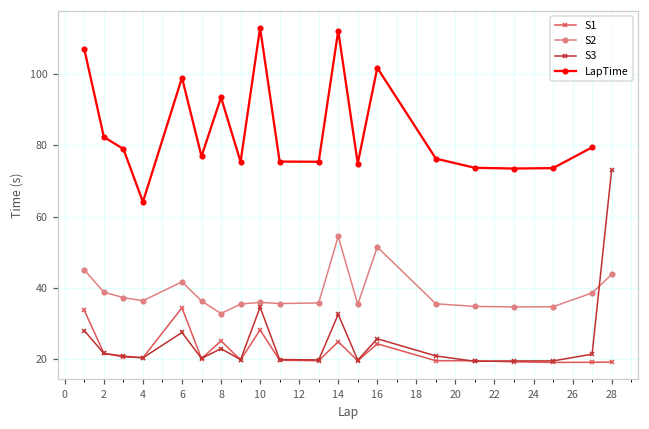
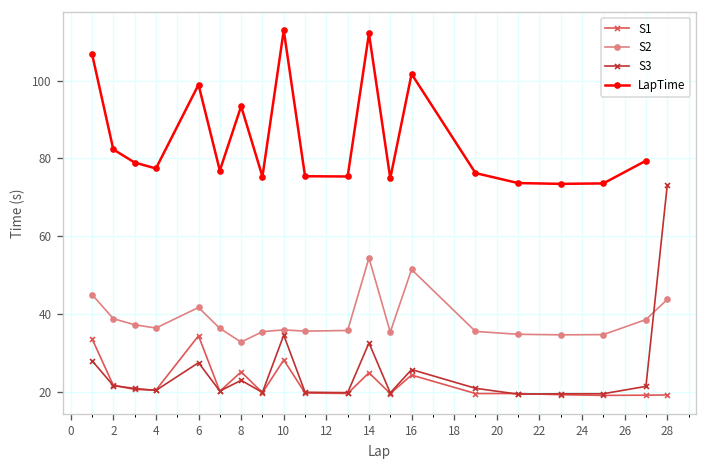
  {
    "S1": {
      "6": 34,
      "8": 25,
      "10": 28,
      "14": 25,
      "16": 24,
      "28": 19
    },
    "S2": {
      "2": 39,
      "4": 36,
      "6": 42,
      "8": 33,
      "10": 36,
      "14": 54,
      "16": 51,
      "28": 44
    },
    "S3": {
      "6": 28,
      "8": 23,
      "10": 35,
      "14": 33,
      "16": 26,
      "28": 73
    },
    "LapTime": {
      "2": 82,
-     "4": 64,
+     "4": 77,
      "6": 99,
      "8": 93,
      "10": 113,
      "14": 112,
      "16": 102
    }
  }
